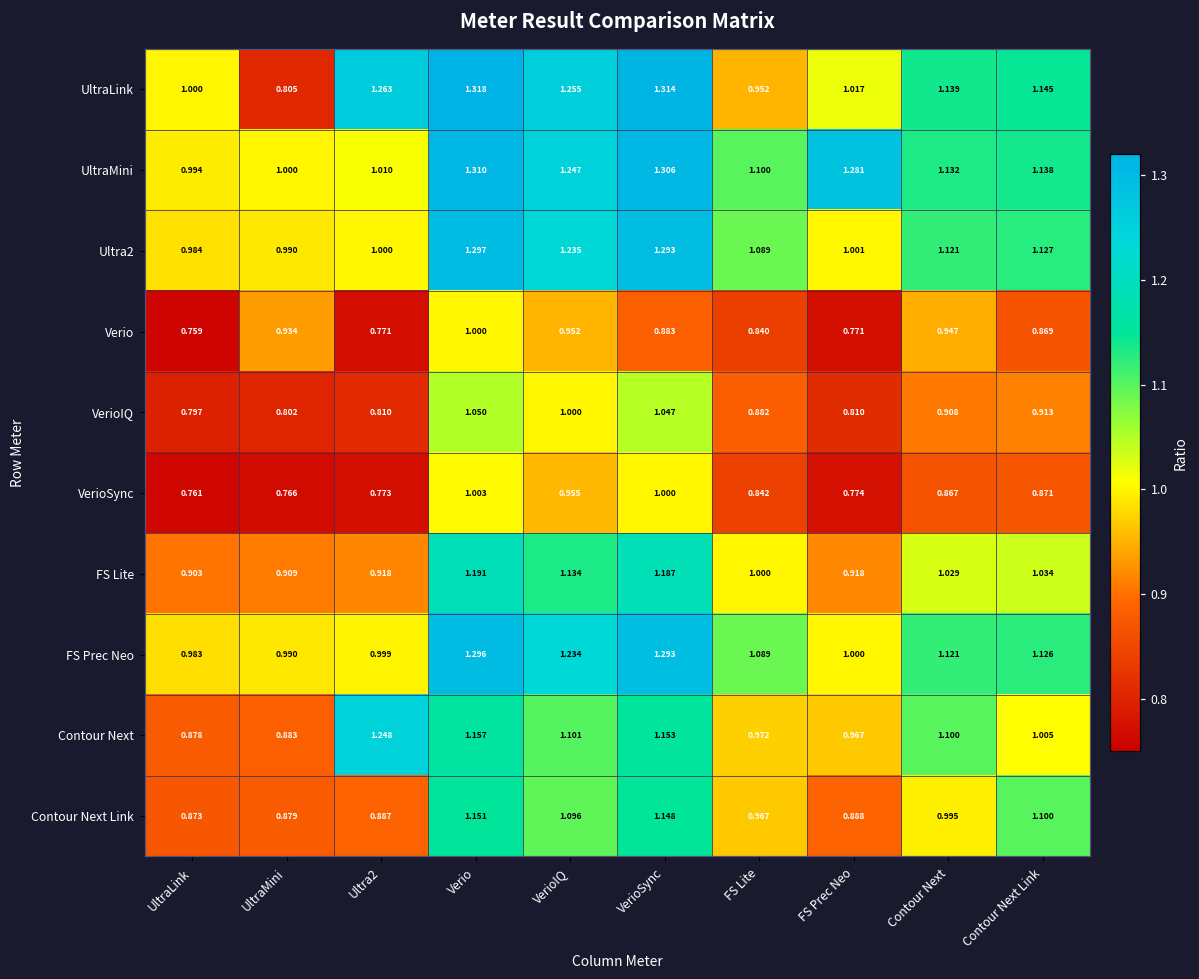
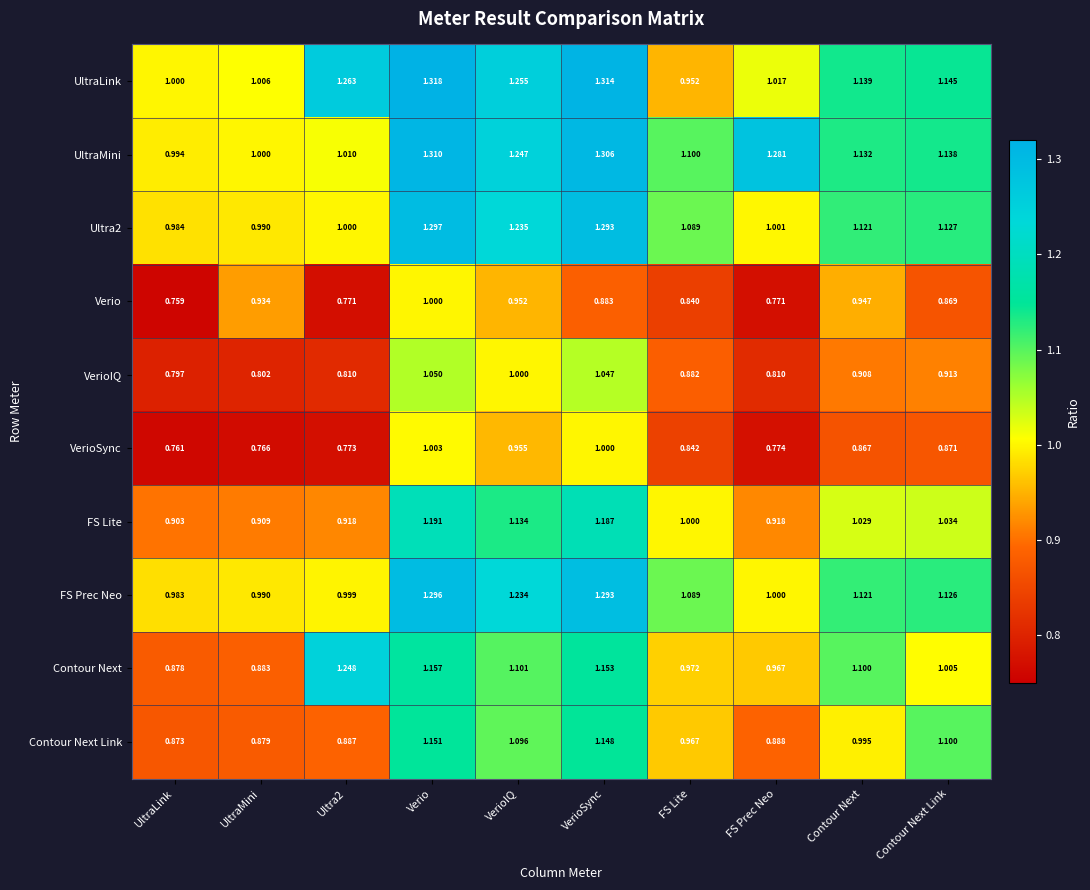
  {
    "UltraLink": {
      "UltraLink": 1.000,
-     "UltraMini": 0.805,
+     "UltraMini": 1.006,
      "Ultra2": 1.263,
      "Verio": 1.318,
      "VerioIQ": 1.255,
      "VerioSync": 1.314,
      "FS Lite": 0.952,
      "FS Prec Neo": 1.017,
      "Contour Next": 1.139,
      "Contour Next Link": 1.145
    },
    "UltraMini": {
      "UltraLink": 0.994,
      "UltraMini": 1.000,
      "Ultra2": 1.010,
      "Verio": 1.310,
      "VerioIQ": 1.247,
      "VerioSync": 1.306,
      "FS Lite": 1.100,
      "FS Prec Neo": 1.281,
      "Contour Next": 1.132,
      "Contour Next Link": 1.138
    },
    "Ultra2": {
      "UltraLink": 0.984,
      "UltraMini": 0.990,
      "Ultra2": 1.000,
      "Verio": 1.297,
      "VerioIQ": 1.235,
      "VerioSync": 1.293,
      "FS Lite": 1.089,
      "FS Prec Neo": 1.001,
      "Contour Next": 1.121,
      "Contour Next Link": 1.127
    },
    "Verio": {
      "UltraLink": 0.759,
      "UltraMini": 0.934,
      "Ultra2": 0.771,
      "Verio": 1.000,
      "VerioIQ": 0.952,
      "VerioSync": 0.883,
      "FS Lite": 0.840,
      "FS Prec Neo": 0.771,
      "Contour Next": 0.947,
      "Contour Next Link": 0.869
    },
    "VerioIQ": {
      "UltraLink": 0.797,
      "UltraMini": 0.802,
      "Ultra2": 0.810,
      "Verio": 1.050,
      "VerioIQ": 1.000,
      "VerioSync": 1.047,
      "FS Lite": 0.882,
      "FS Prec Neo": 0.810,
      "Contour Next": 0.908,
      "Contour Next Link": 0.913
    },
    "VerioSync": {
      "UltraLink": 0.761,
      "UltraMini": 0.766,
      "Ultra2": 0.773,
      "Verio": 1.003,
      "VerioIQ": 0.955,
      "VerioSync": 1.000,
      "FS Lite": 0.842,
      "FS Prec Neo": 0.774,
      "Contour Next": 0.867,
      "Contour Next Link": 0.871
    },
    "FS Lite": {
      "UltraLink": 0.903,
      "UltraMini": 0.909,
      "Ultra2": 0.918,
      "Verio": 1.191,
      "VerioIQ": 1.134,
      "VerioSync": 1.187,
      "FS Lite": 1.000,
      "FS Prec Neo": 0.918,
      "Contour Next": 1.029,
      "Contour Next Link": 1.034
    },
    "FS Prec Neo": {
      "UltraLink": 0.983,
      "UltraMini": 0.990,
      "Ultra2": 0.999,
      "Verio": 1.296,
      "VerioIQ": 1.234,
      "VerioSync": 1.293,
      "FS Lite": 1.089,
      "FS Prec Neo": 1.000,
      "Contour Next": 1.121,
      "Contour Next Link": 1.126
    },
    "Contour Next": {
      "UltraLink": 0.878,
      "UltraMini": 0.883,
      "Ultra2": 1.248,
      "Verio": 1.157,
      "VerioIQ": 1.101,
      "VerioSync": 1.153,
      "FS Lite": 0.972,
      "FS Prec Neo": 0.967,
      "Contour Next": 1.100,
      "Contour Next Link": 1.005
    },
    "Contour Next Link": {
      "UltraLink": 0.873,
      "UltraMini": 0.879,
      "Ultra2": 0.887,
      "Verio": 1.151,
      "VerioIQ": 1.096,
      "VerioSync": 1.148,
      "FS Lite": 0.967,
      "FS Prec Neo": 0.888,
      "Contour Next": 0.995,
      "Contour Next Link": 1.100
    }
  }
